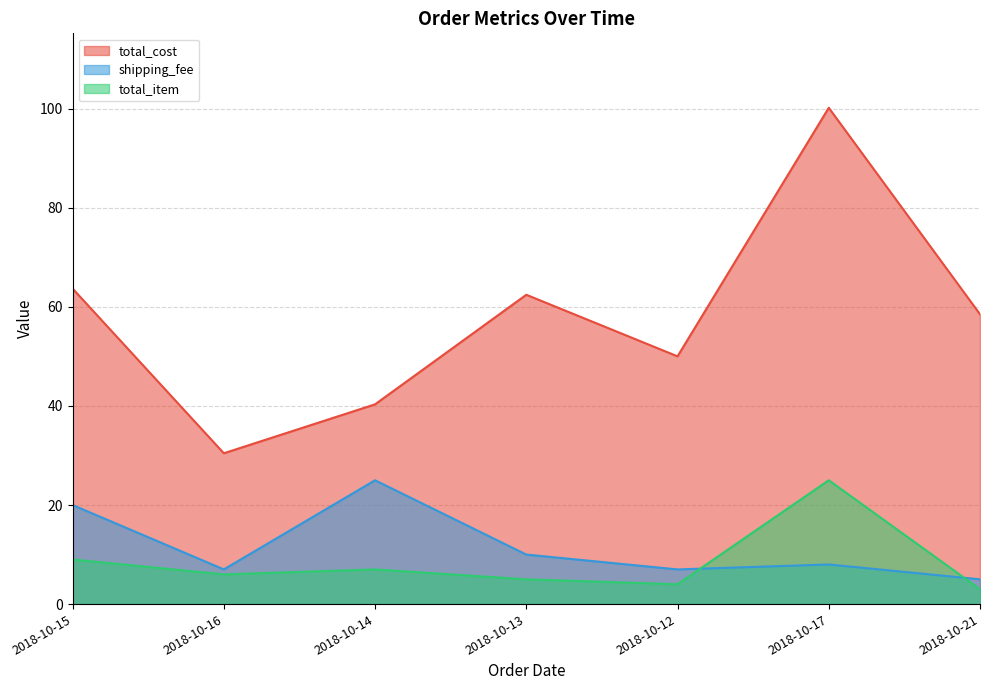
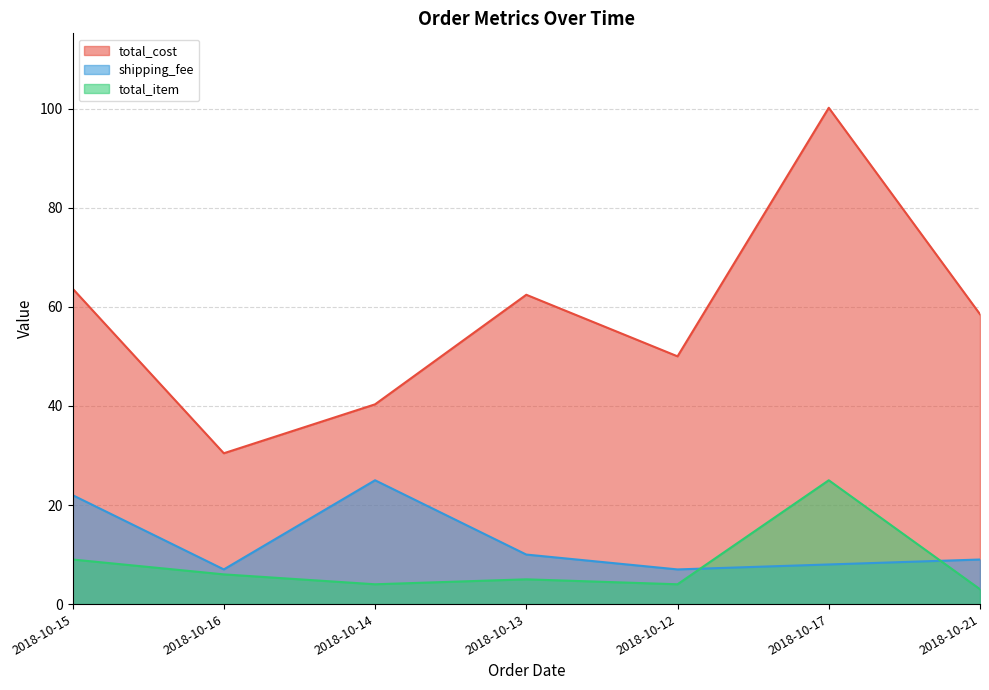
  {
    "total_cost": {
      "2018-10-15": 64,
      "2018-10-16": 30,
      "2018-10-14": 40,
      "2018-10-13": 62,
      "2018-10-12": 50,
      "2018-10-17": 100,
      "2018-10-21": 59
    },
    "shipping_fee": {
-     "2018-10-15": 20,
+     "2018-10-15": 22,
      "2018-10-16": 7,
      "2018-10-14": 25,
      "2018-10-13": 10,
      "2018-10-12": 7,
      "2018-10-17": 8,
-     "2018-10-21": 5
+     "2018-10-21": 9
    },
    "total_item": {
      "2018-10-15": 9,
      "2018-10-16": 6,
-     "2018-10-14": 7,
+     "2018-10-14": 4,
      "2018-10-13": 5,
      "2018-10-12": 4,
      "2018-10-17": 25,
      "2018-10-21": 3
    }
  }
